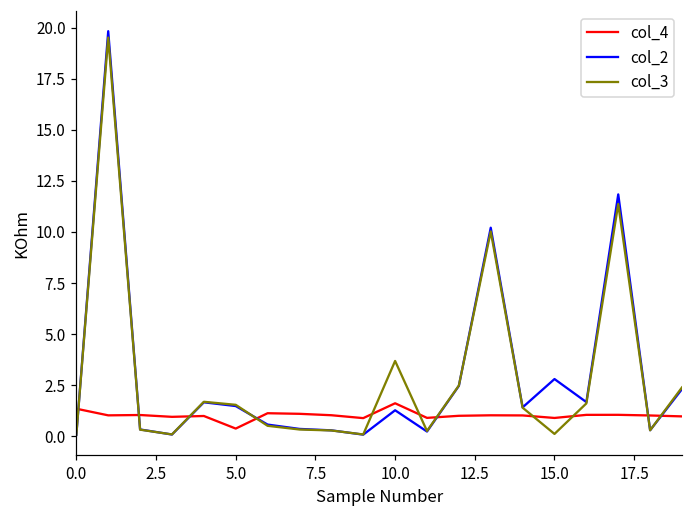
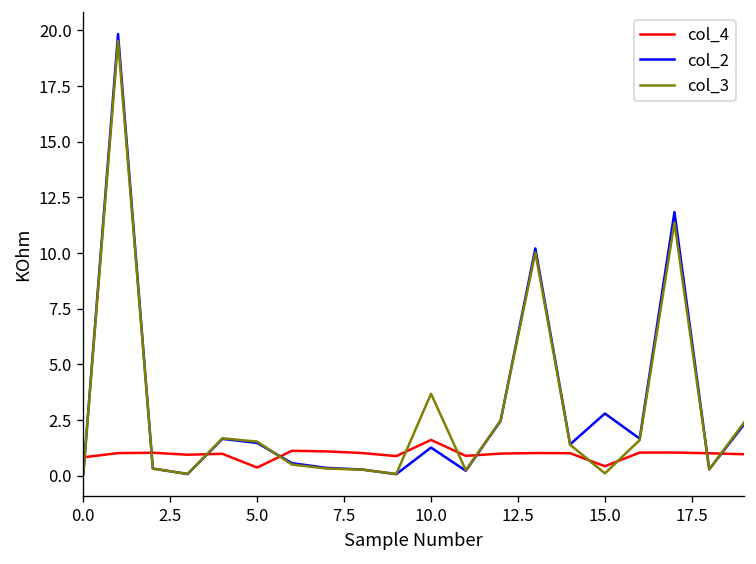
  {
    "col_4": {
-     "0.0": 1.3,
+     "0.0": 0.8,
      "5.0": 0.4,
      "10.0": 1.6,
-     "15.0": 0.9
+     "15.0": 0.4
    },
    "col_2": {
      "10.0": 1.3,
      "15.0": 2.8
    },
    "col_3": {
      "10.0": 3.7,
      "15.0": 0.1
    }
  }
